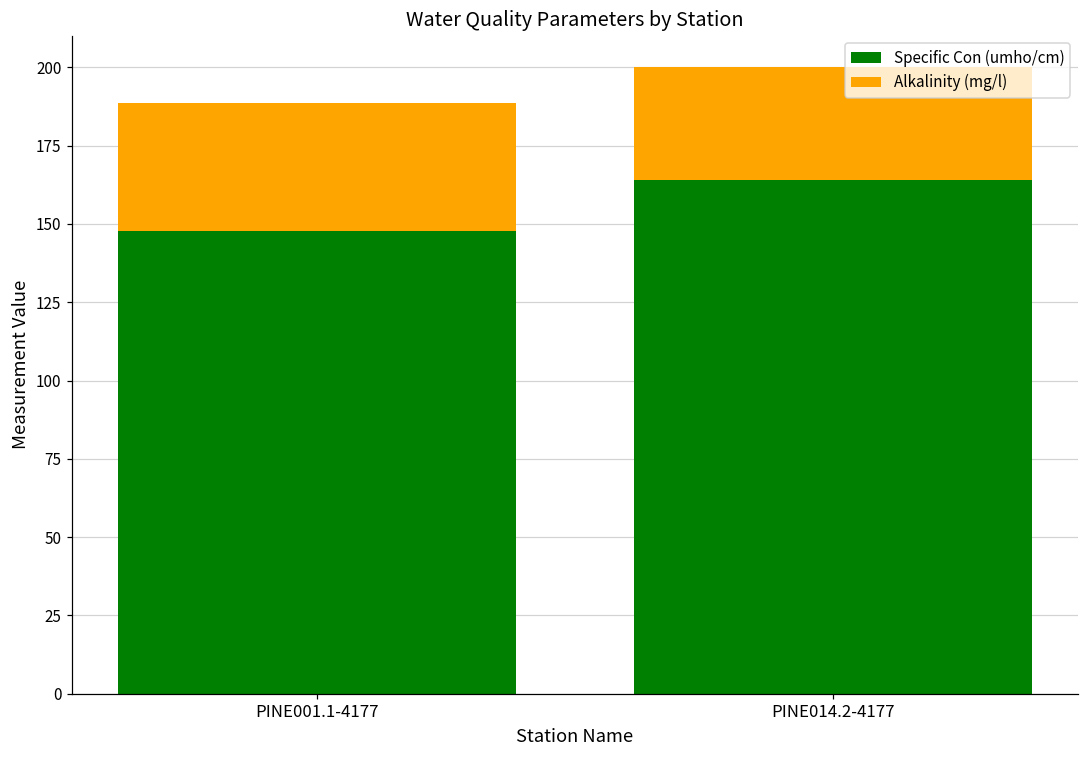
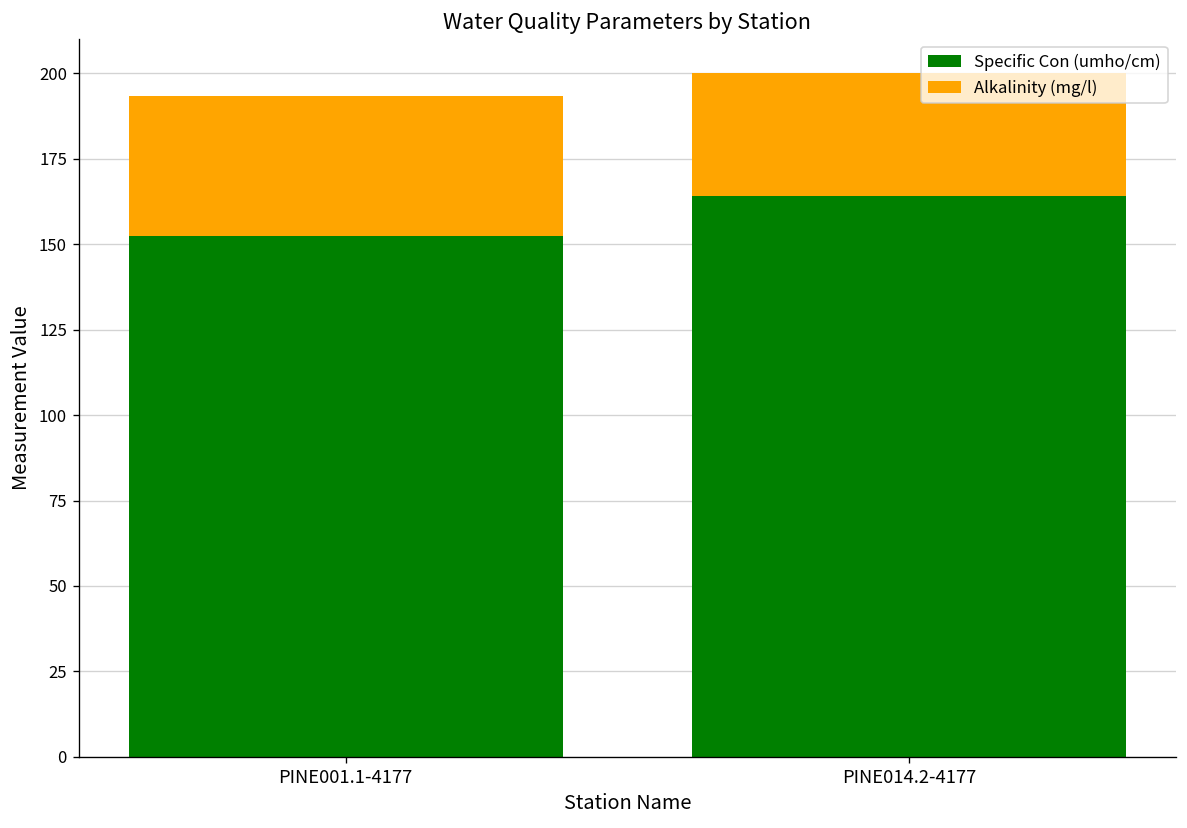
  {
    "Specific Con (umho/cm)": {
-     "PINE001.1-4177": 148,
+     "PINE001.1-4177": 153,
      "PINE014.2-4177": 164
    },
    "Alkalinity (mg/l)": {
      "PINE001.1-4177": 41,
      "PINE014.2-4177": 36
    }
  }
